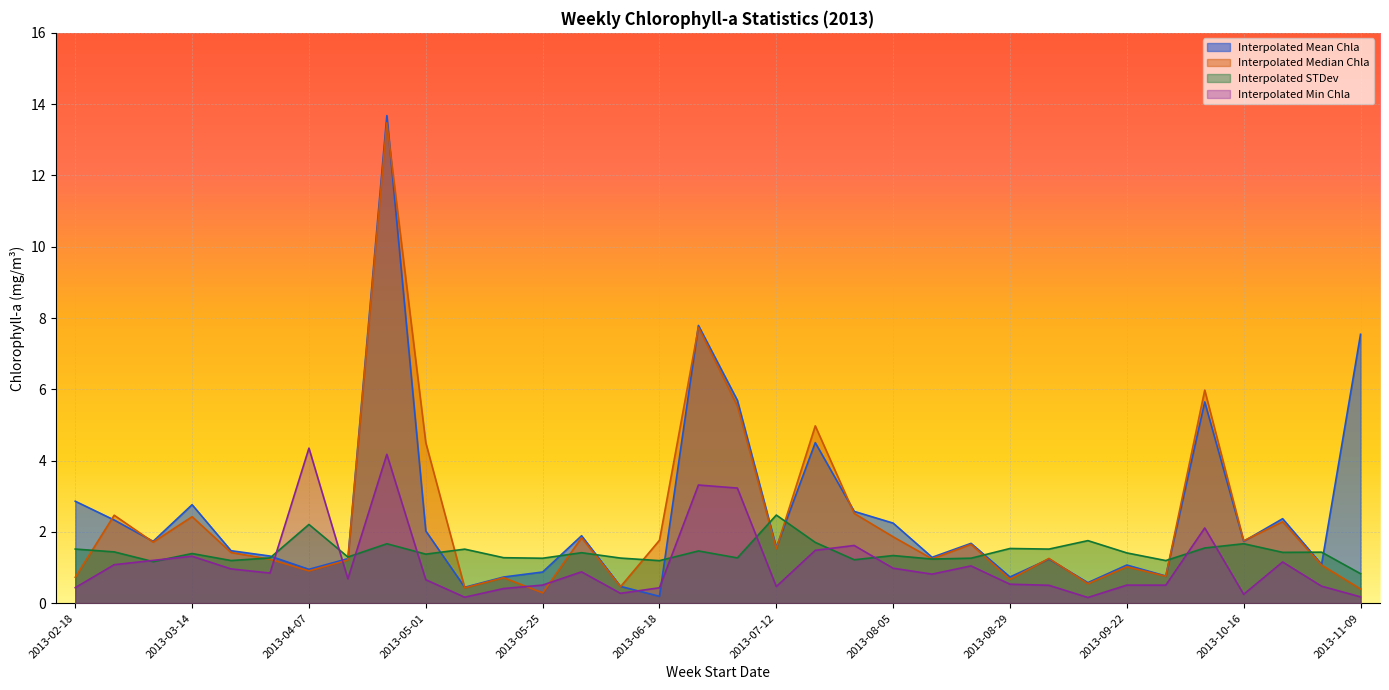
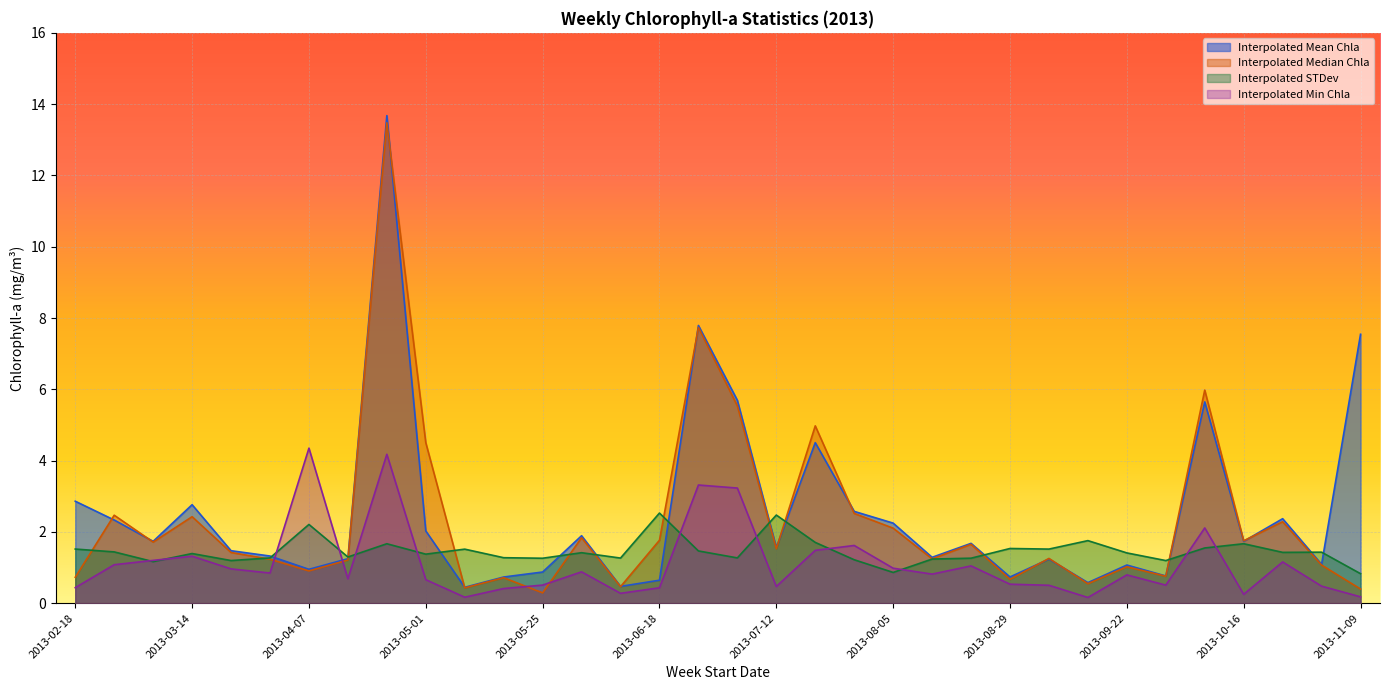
  {
    "Interpolated Mean Chla": {
      "2013-02-18": 2.9,
      "2013-03-14": 2.8,
      "2013-05-01": 2.0,
      "2013-05-25": 0.9,
-     "2013-06-18": 0.2,
+     "2013-06-18": 0.6,
      "2013-08-05": 2.2,
      "2013-11-09": 7.5
    },
    "Interpolated Median Chla": {
      "2013-02-18": 0.7,
      "2013-03-14": 2.4,
      "2013-05-01": 4.5,
      "2013-05-25": 0.3,
      "2013-06-18": 1.8,
-     "2013-08-05": 1.9,
+     "2013-08-05": 2.1,
      "2013-11-09": 0.4
    },
    "Interpolated STDev": {
      "2013-02-18": 1.5,
      "2013-03-14": 1.4,
      "2013-04-07": 2.2,
      "2013-05-01": 1.4,
      "2013-05-25": 1.3,
-     "2013-06-18": 1.2,
+     "2013-06-18": 2.5,
      "2013-07-12": 2.5,
-     "2013-08-05": 1.3,
+     "2013-08-05": 0.9,
      "2013-08-29": 1.5,
      "2013-09-22": 1.4,
      "2013-11-09": 0.8
    },
    "Interpolated Min Chla": {
      "2013-02-18": 0.4,
      "2013-03-14": 1.3,
      "2013-04-07": 4.3,
      "2013-05-01": 0.7,
      "2013-05-25": 0.5,
      "2013-06-18": 0.4,
      "2013-07-12": 0.5,
      "2013-08-05": 1.0,
      "2013-08-29": 0.5,
-     "2013-09-22": 0.5,
+     "2013-09-22": 0.8,
      "2013-10-16": 0.2,
      "2013-11-09": 0.2
    }
  }
